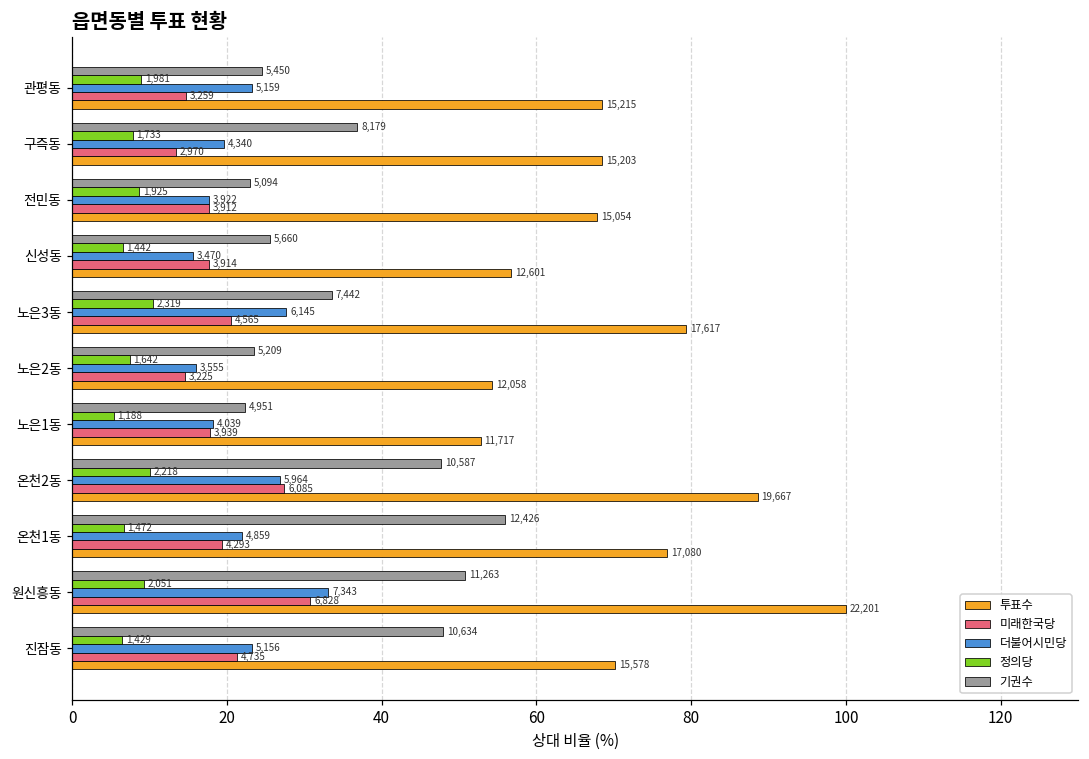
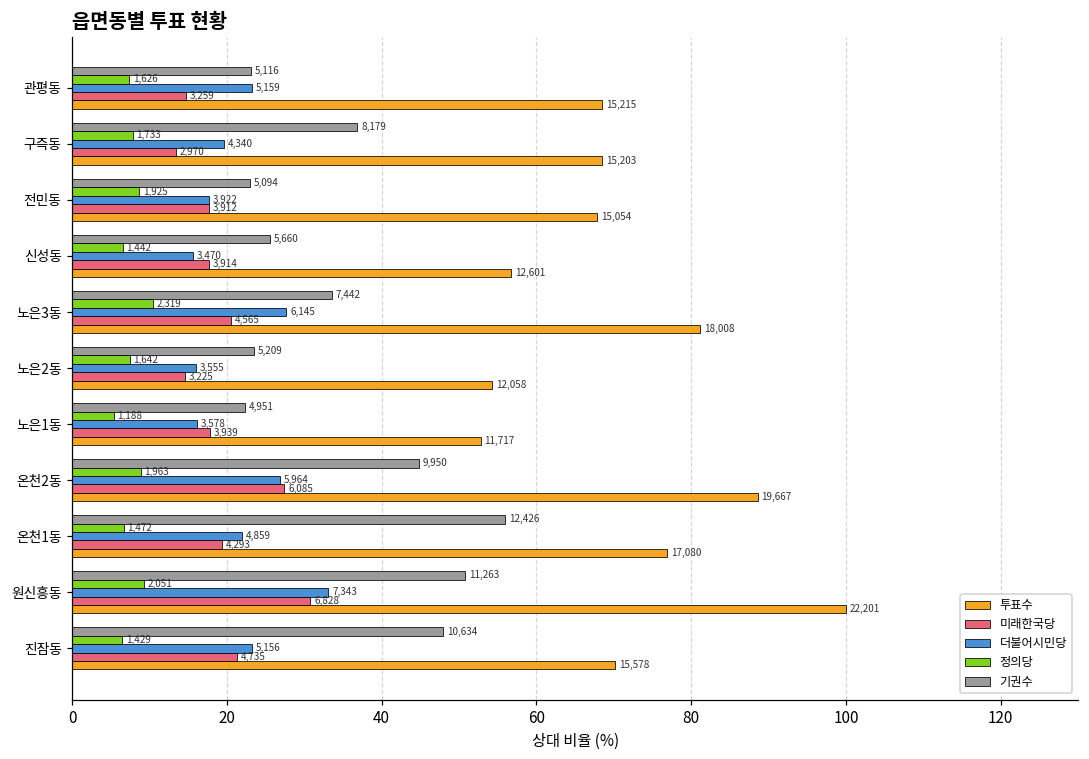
  {
    "투표수": {
-     "노은3동": "17,617"
+     "노은3동": "18,008"
    },
    "더불어시민당": {
-     "노은1동": "4,039"
+     "노은1동": "3,578"
    },
    "정의당": {
-     "관평동": "1,981",
-     "온천2동": "2,218"
+     "관평동": "1,626",
+     "온천2동": "1,963"
    },
    "기권수": {
-     "관평동": "5,450",
-     "온천2동": "10,587"
+     "관평동": "5,116",
+     "온천2동": "9,950"
    }
  }
